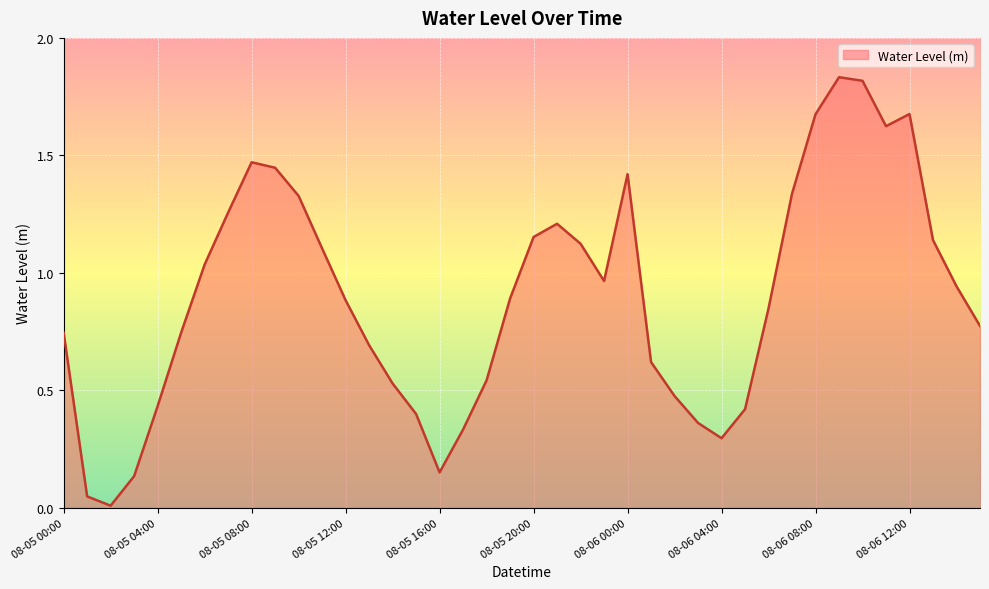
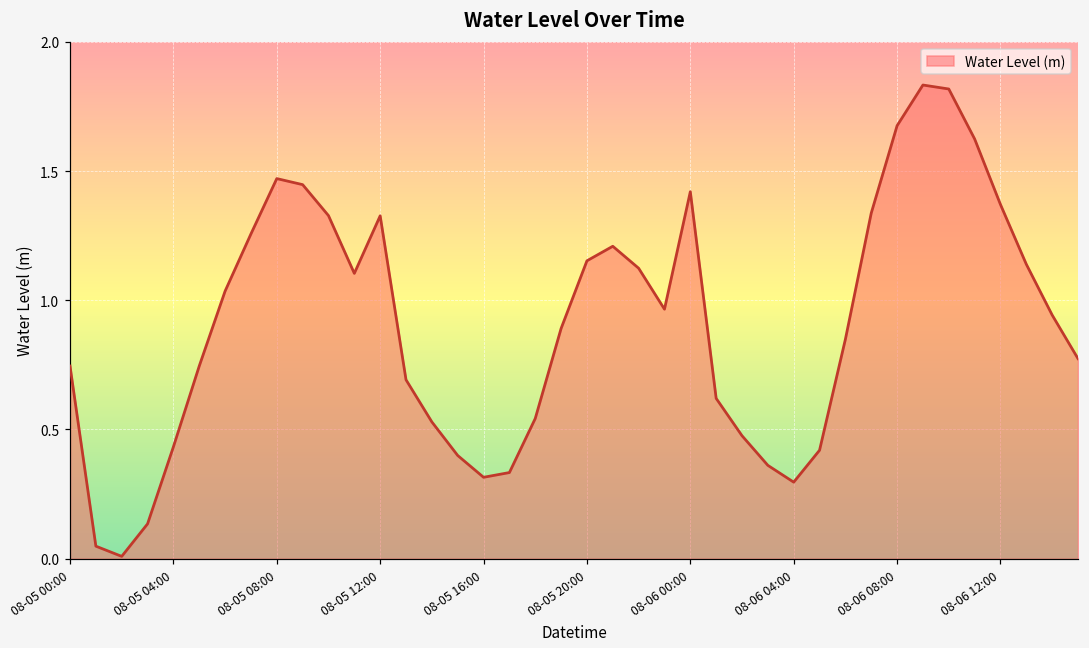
  {
    "08-05 00:00": 0.75,
    "08-05 04:00": 0.43,
    "08-05 08:00": 1.47,
-   "08-05 12:00": 0.88,
-   "08-05 16:00": 0.15,
+   "08-05 12:00": 1.33,
+   "08-05 16:00": 0.32,
    "08-05 20:00": 1.15,
    "08-06 00:00": 1.42,
    "08-06 04:00": 0.30,
    "08-06 08:00": 1.68,
-   "08-06 12:00": 1.68
+   "08-06 12:00": 1.37
  }
